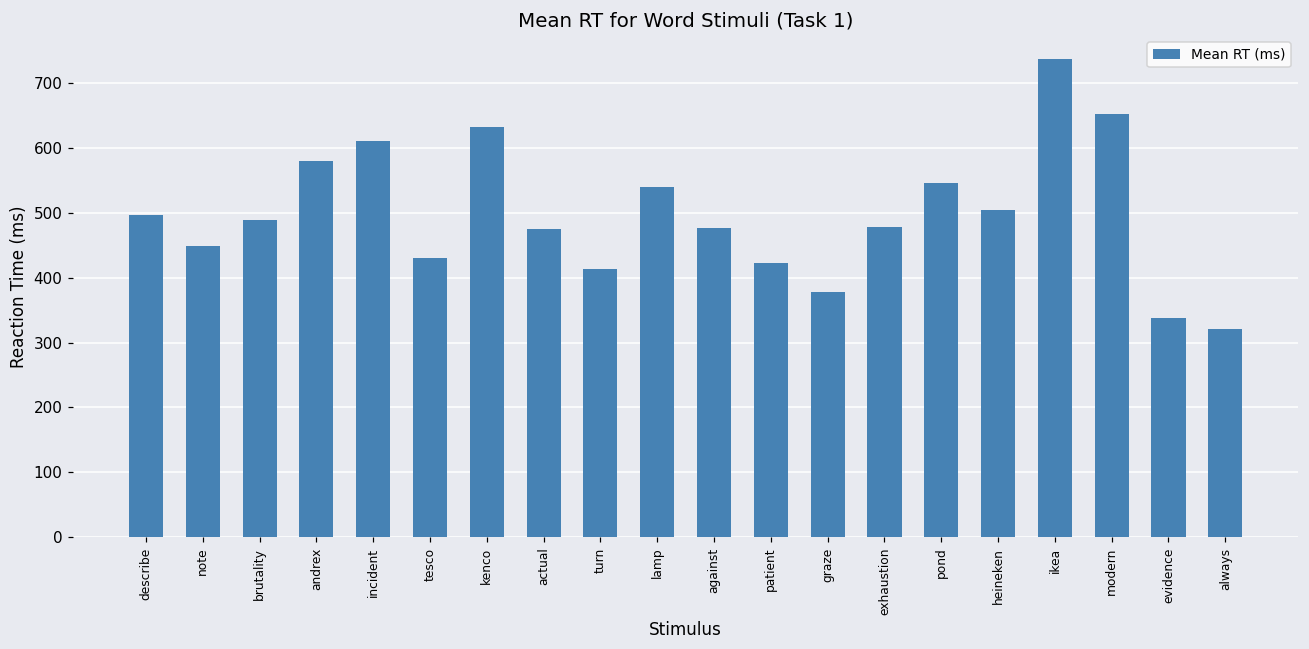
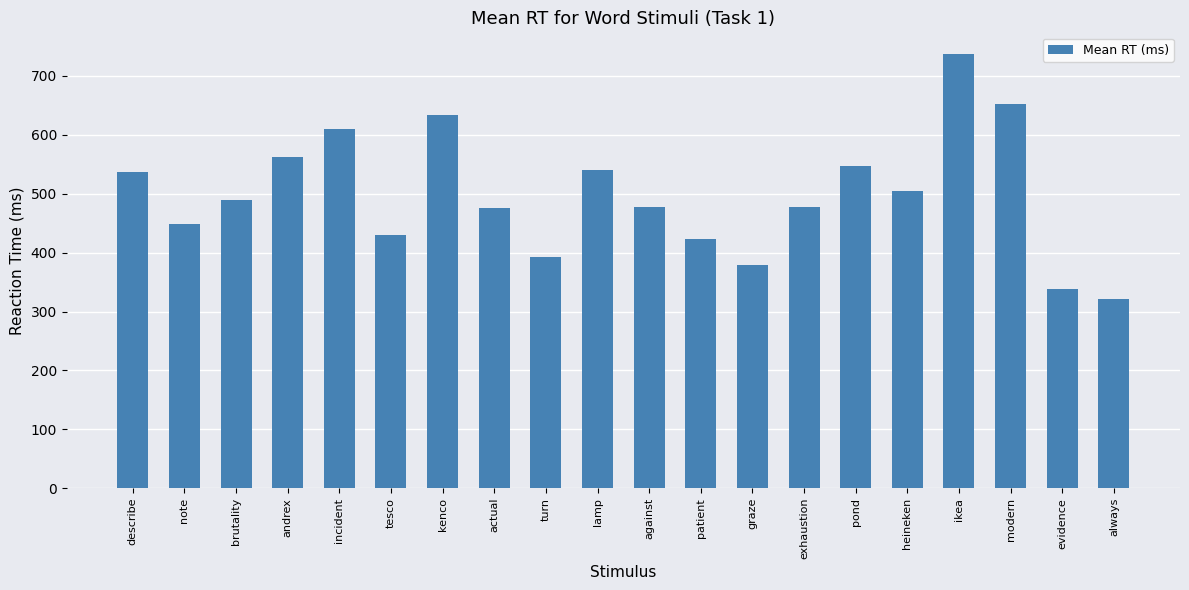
  {
-   "describe": 500,
+   "describe": 540,
    "note": 450,
    "brutality": 490,
-   "andrex": 580,
+   "andrex": 560,
    "incident": 610,
    "tesco": 430,
    "kenco": 630,
    "actual": 480,
-   "turn": 410,
+   "turn": 390,
    "lamp": 540,
    "against": 480,
    "patient": 420,
    "graze": 380,
    "exhaustion": 480,
    "pond": 550,
    "heineken": 510,
    "ikea": 740,
    "modern": 650,
    "evidence": 340,
    "always": 320
  }
